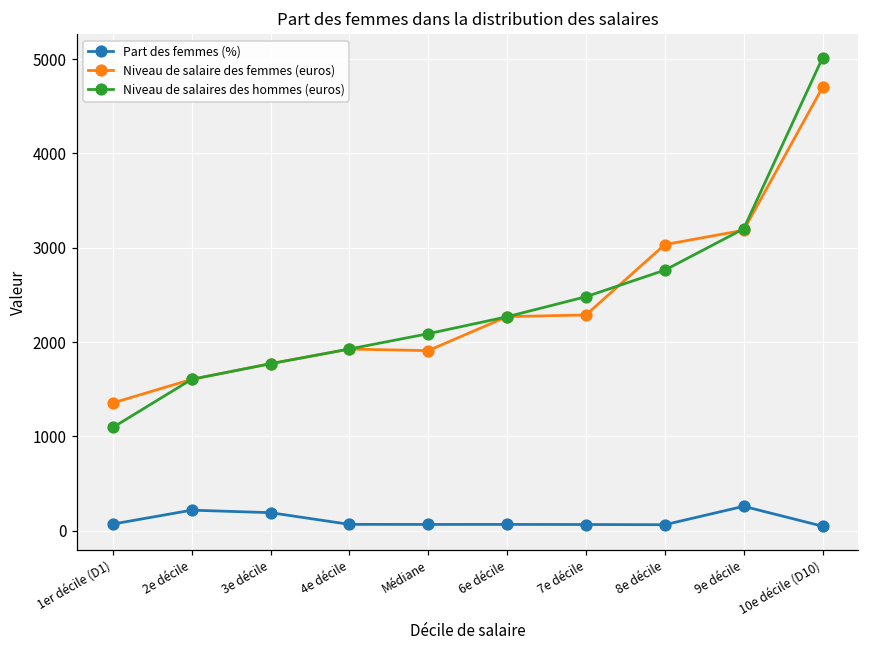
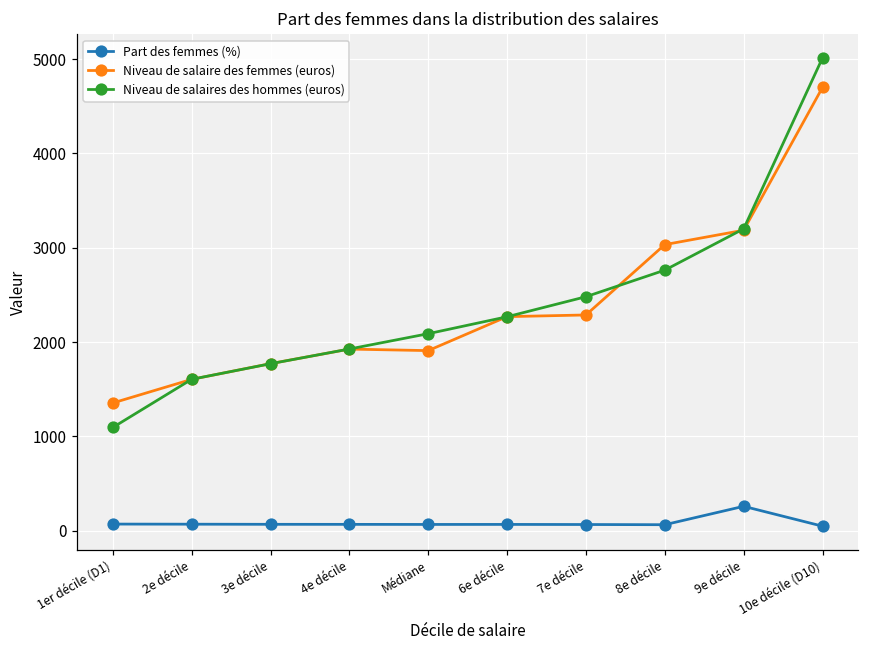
  {
    "Part des femmes (%)": {
      "1er décile (D1)": 100,
-     "2e décile": 200,
-     "3e décile": 200,
+     "2e décile": 100,
+     "3e décile": 100,
      "4e décile": 100,
      "Médiane": 100,
      "6e décile": 100,
      "7e décile": 100,
      "8e décile": 100,
      "9e décile": 300,
      "10e décile (D10)": 0
    },
    "Niveau de salaire des femmes (euros)": {
      "1er décile (D1)": 1400,
      "Médiane": 1900,
      "7e décile": 2300,
      "8e décile": 3000,
      "10e décile (D10)": 4700
    },
    "Niveau de salaires des hommes (euros)": {
      "1er décile (D1)": 1100,
      "Médiane": 2100,
      "7e décile": 2500,
      "8e décile": 2800,
      "10e décile (D10)": 5000
    }
  }
